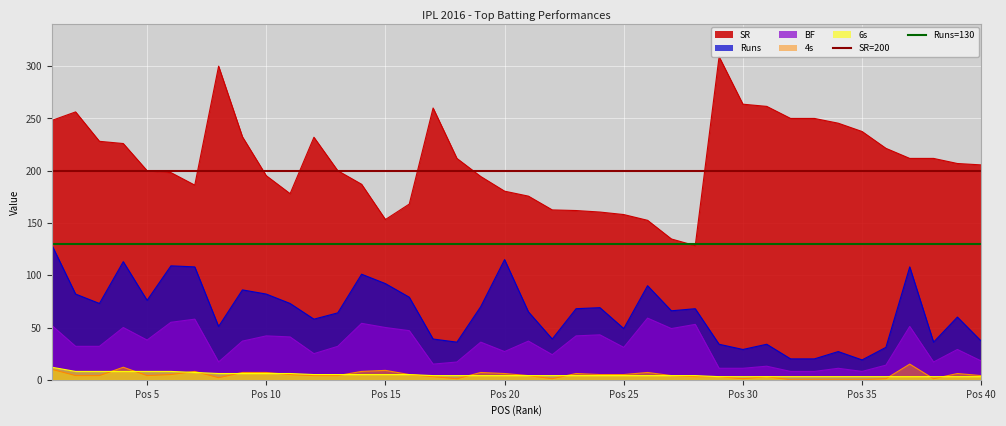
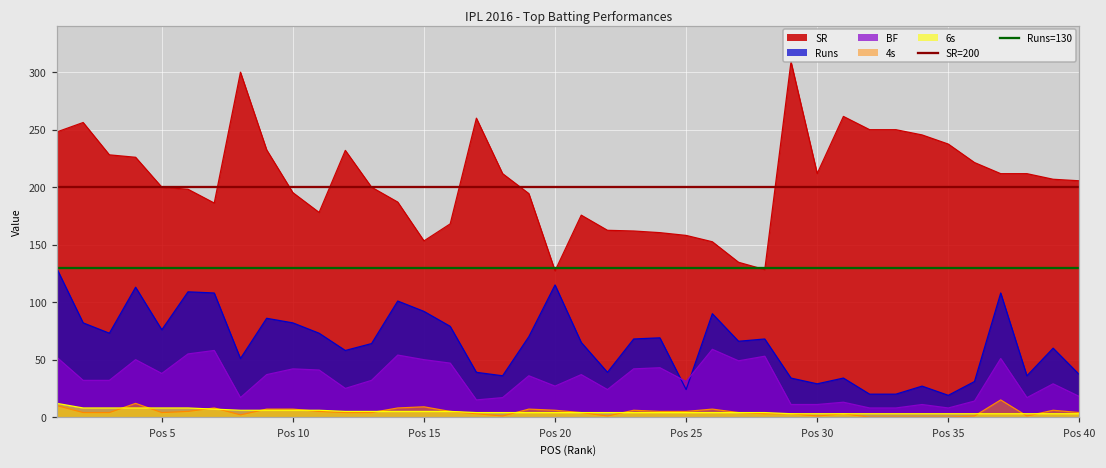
  {
    "SR": {
      "Pos 5": 200,
      "Pos 10": 195,
      "Pos 15": 153,
-     "Pos 20": 180,
+     "Pos 20": 127,
      "Pos 25": 158,
-     "Pos 30": 264,
+     "Pos 30": 212,
      "Pos 35": 238,
      "Pos 40": 206
    },
    "Runs": {
      "Pos 5": 76,
      "Pos 10": 82,
      "Pos 15": 92,
      "Pos 20": 115,
-     "Pos 25": 49,
+     "Pos 25": 24,
      "Pos 30": 29,
      "Pos 35": 19,
      "Pos 40": 37
    },
    "BF": {
      "Pos 5": 38,
      "Pos 10": 42,
      "Pos 15": 50,
      "Pos 20": 27,
      "Pos 25": 31,
      "Pos 30": 11,
      "Pos 35": 8,
      "Pos 40": 18
    },
    "4s": {
      "Pos 5": 4,
      "Pos 15": 9,
      "Pos 35": 0
    },
    "6s": {
      "Pos 5": 8,
      "Pos 15": 5,
      "Pos 35": 3
    }
  }
